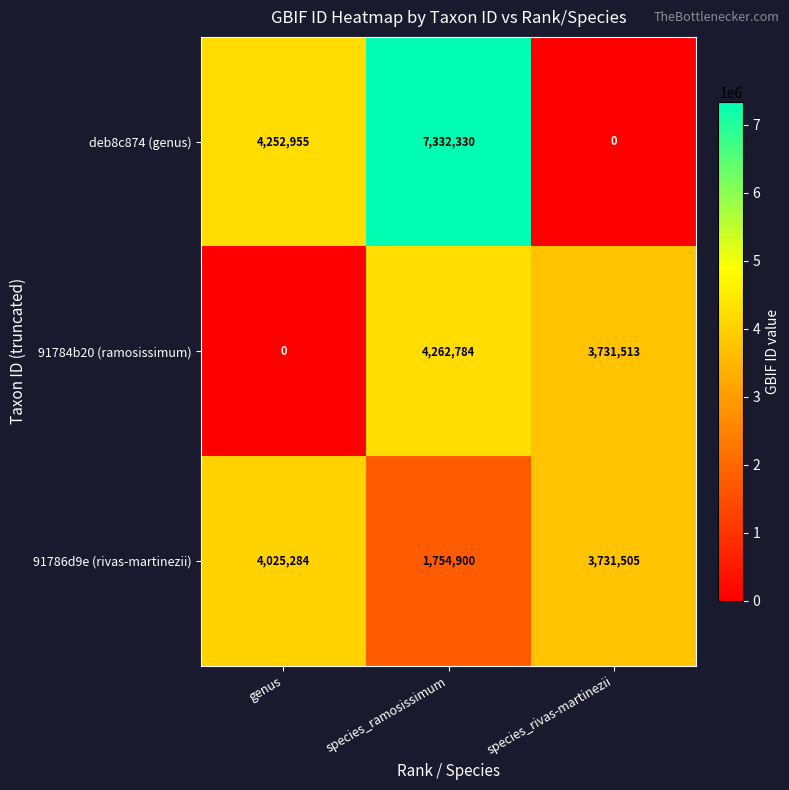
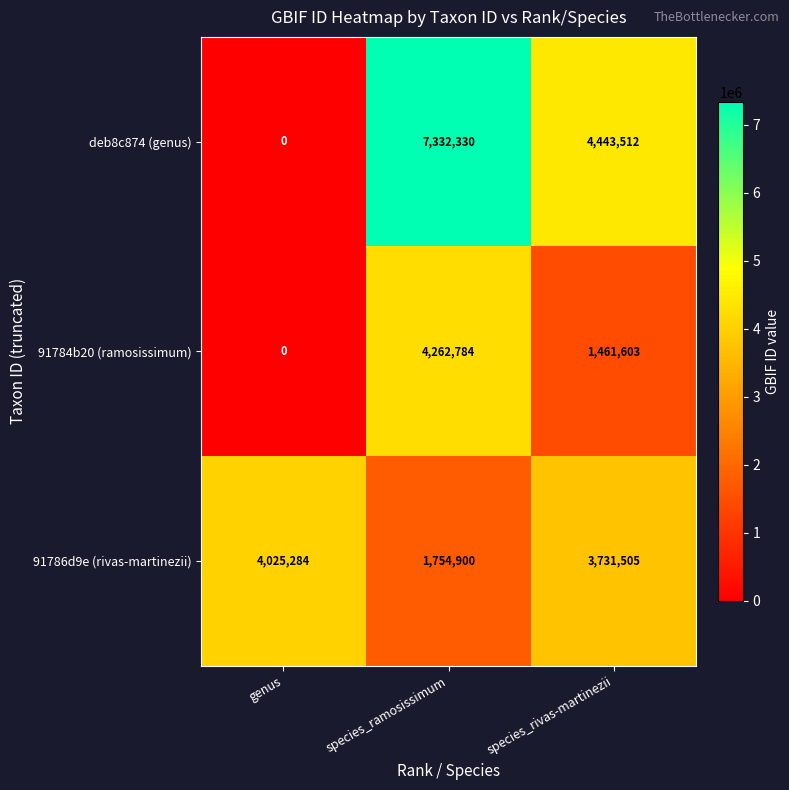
  {
    "deb8c874 (genus)": {
-     "genus": "4,252,955",
+     "genus": "0",
      "species_ramosissimum": "7,332,330",
-     "species_rivas-martinezii": "0"
+     "species_rivas-martinezii": "4,443,512"
    },
    "91784b20 (ramosissimum)": {
      "genus": "0",
      "species_ramosissimum": "4,262,784",
-     "species_rivas-martinezii": "3,731,513"
+     "species_rivas-martinezii": "1,461,603"
    },
    "91786d9e (rivas-martinezii)": {
      "genus": "4,025,284",
      "species_ramosissimum": "1,754,900",
      "species_rivas-martinezii": "3,731,505"
    }
  }
